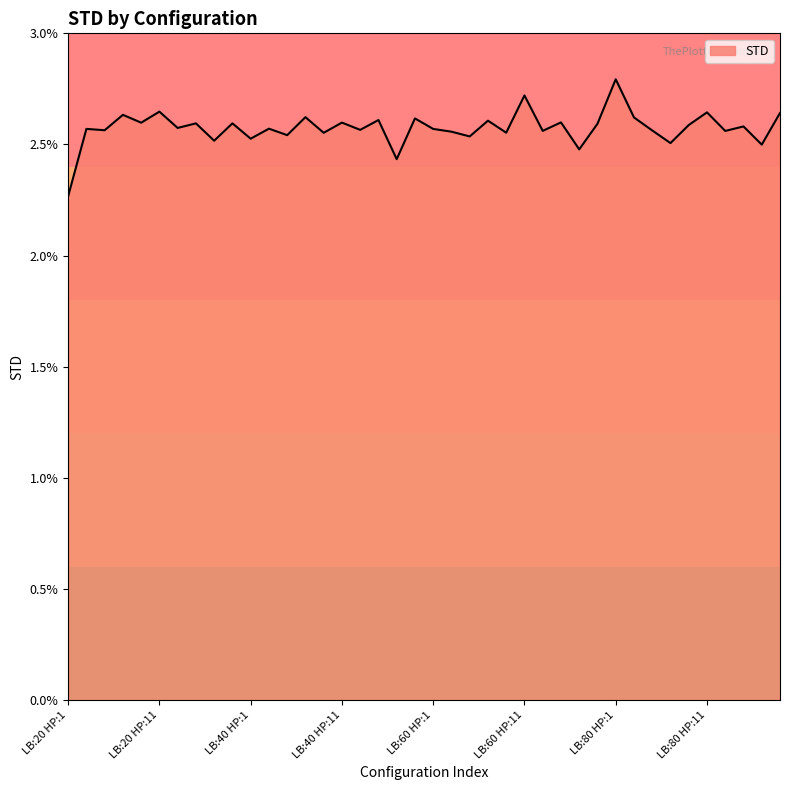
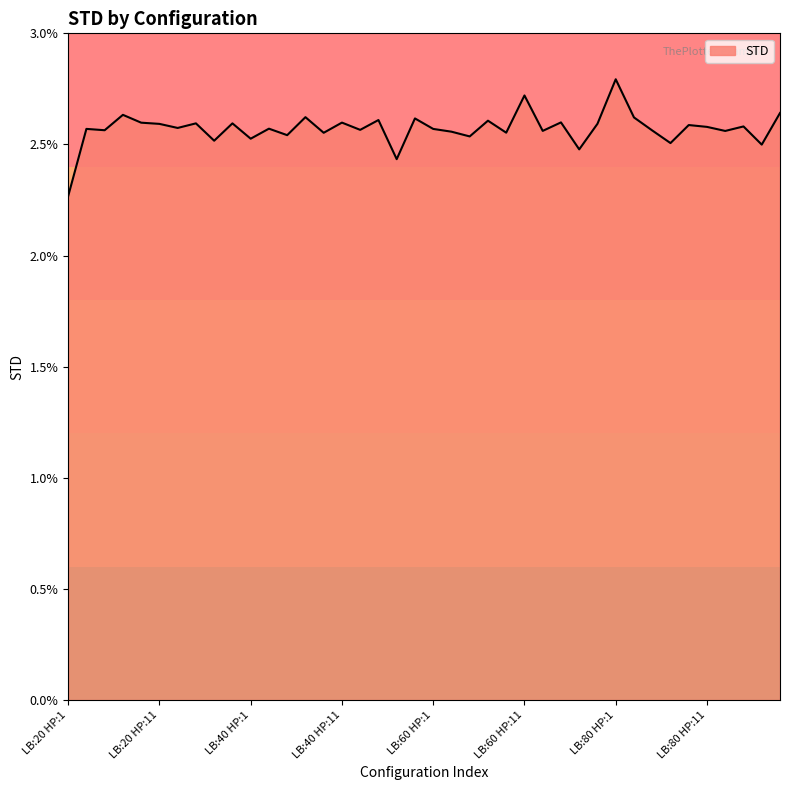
  {
    "LB:20 HP:1": "2.27%",
-   "LB:20 HP:11": "2.65%",
+   "LB:20 HP:11": "2.59%",
    "LB:40 HP:1": "2.53%",
    "LB:40 HP:11": "2.60%",
    "LB:60 HP:1": "2.57%",
    "LB:60 HP:11": "2.72%",
    "LB:80 HP:1": "2.79%",
-   "LB:80 HP:11": "2.64%"
+   "LB:80 HP:11": "2.58%"
  }
